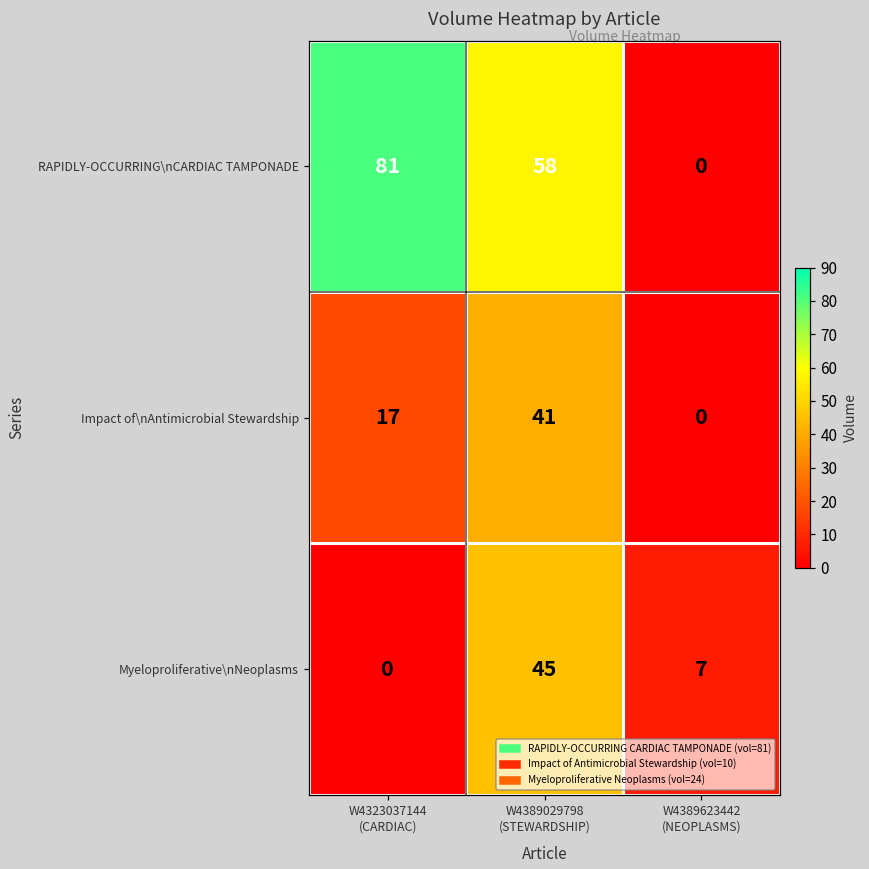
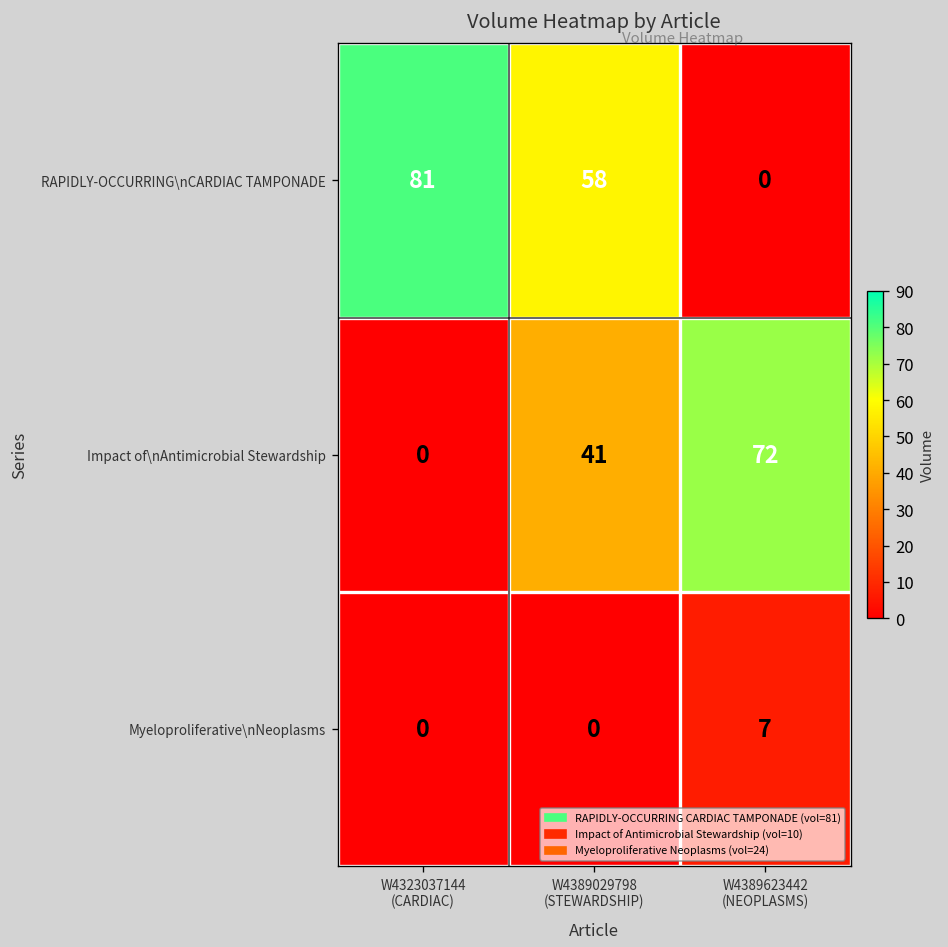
  {
    "RAPIDLY-OCCURRING\\nCARDIAC TAMPONADE": {
      "W4323037144 (CARDIAC)": 81,
      "W4389029798 (STEWARDSHIP)": 58,
      "W4389623442 (NEOPLASMS)": 0
    },
    "Impact of\\nAntimicrobial Stewardship": {
-     "W4323037144 (CARDIAC)": 17,
+     "W4323037144 (CARDIAC)": 0,
      "W4389029798 (STEWARDSHIP)": 41,
-     "W4389623442 (NEOPLASMS)": 0
+     "W4389623442 (NEOPLASMS)": 72
    },
    "Myeloproliferative\\nNeoplasms": {
      "W4323037144 (CARDIAC)": 0,
-     "W4389029798 (STEWARDSHIP)": 45,
+     "W4389029798 (STEWARDSHIP)": 0,
      "W4389623442 (NEOPLASMS)": 7
    }
  }
